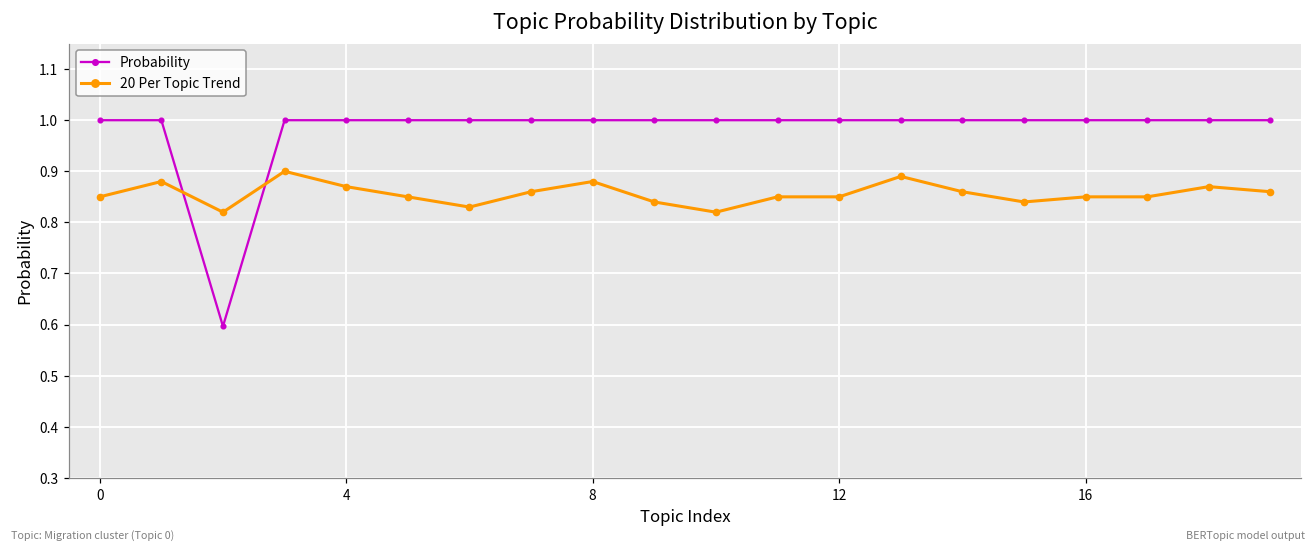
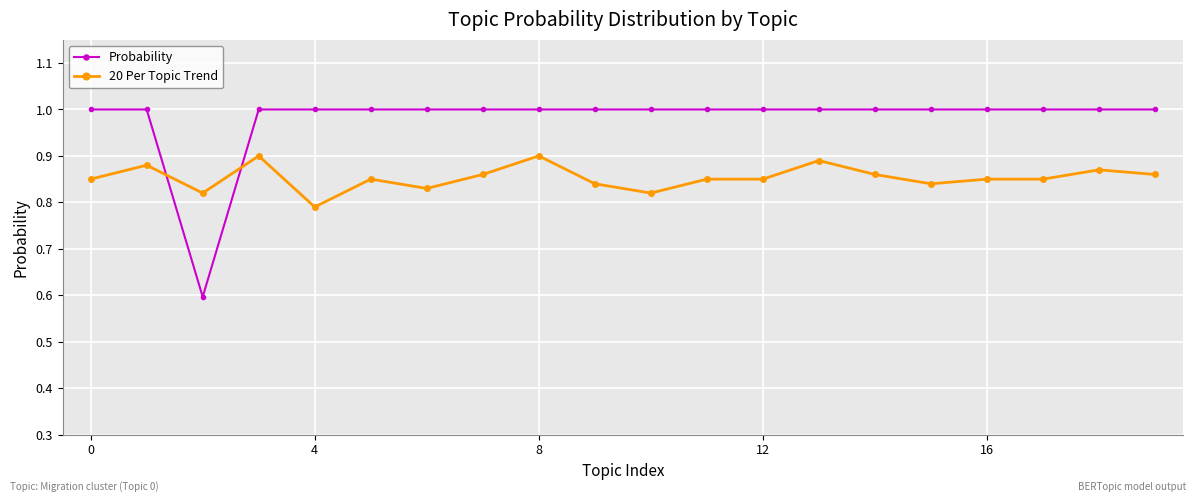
  {
    "Probability": {
      "4": 1.00,
      "8": 1.00,
      "12": 1.00,
      "16": 1.00
    },
    "20 Per Topic Trend": {
-     "4": 0.87,
-     "8": 0.88,
+     "4": 0.79,
+     "8": 0.90,
      "12": 0.85,
      "16": 0.85
    }
  }
